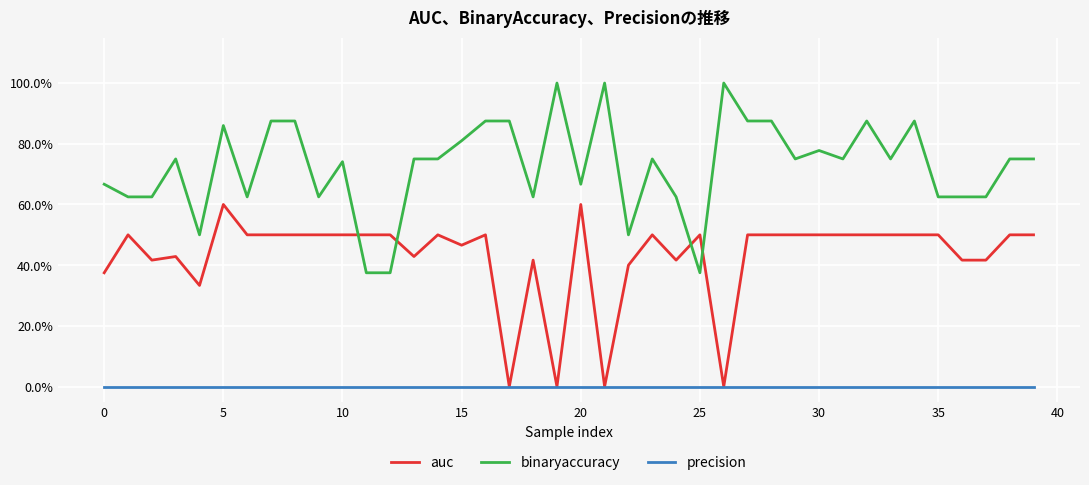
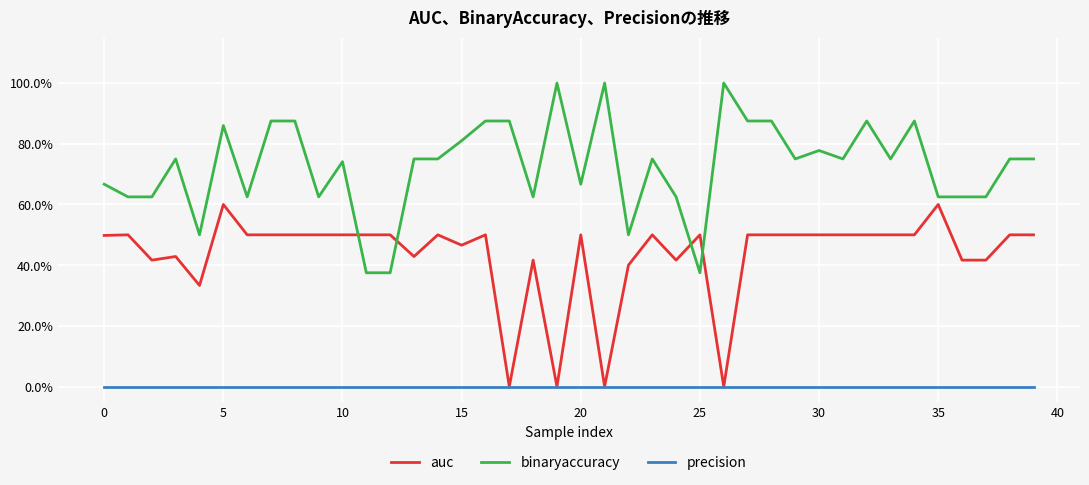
  {
    "auc": {
-     "0": "38%",
+     "0": "50%",
      "5": "60%",
      "10": "50%",
      "15": "47%",
-     "20": "60%",
+     "20": "50%",
      "25": "50%",
      "30": "50%",
-     "35": "50%"
+     "35": "60%"
    },
    "binaryaccuracy": {
      "0": "67%",
      "5": "86%",
      "10": "74%",
      "15": "81%",
      "20": "67%",
      "25": "38%",
      "30": "78%",
      "35": "63%"
    },
    "precision": {
      "0": "0%",
      "5": "0%",
      "10": "0%",
      "15": "0%",
      "20": "0%",
      "25": "0%",
      "30": "0%",
      "35": "0%"
    }
  }
